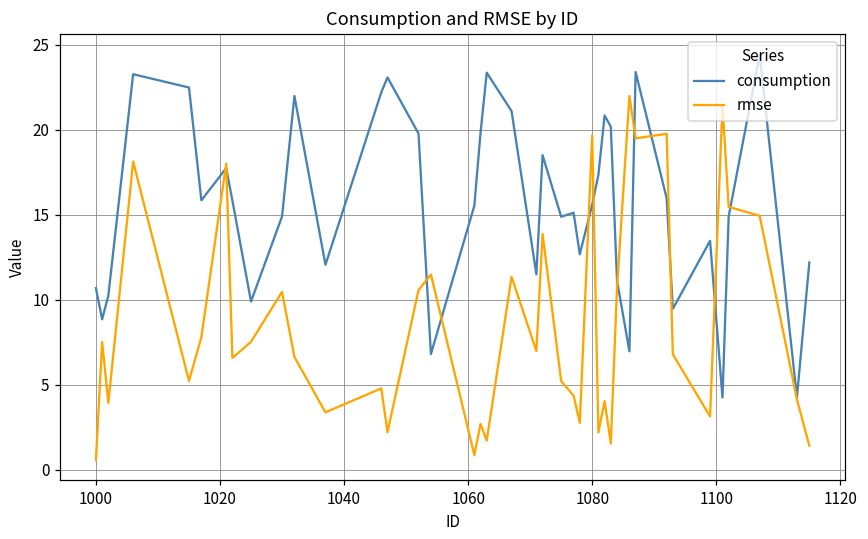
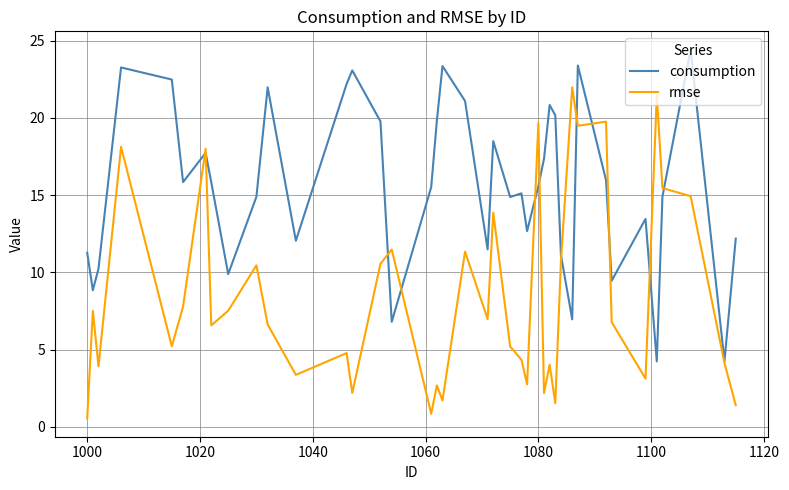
  {
    "consumption": {
-     "1000": 10.7,
+     "1000": 11.3,
      "1080": 15.6
    },
    "rmse": {
      "1000": 0.6,
      "1080": 19.7
    }
  }
